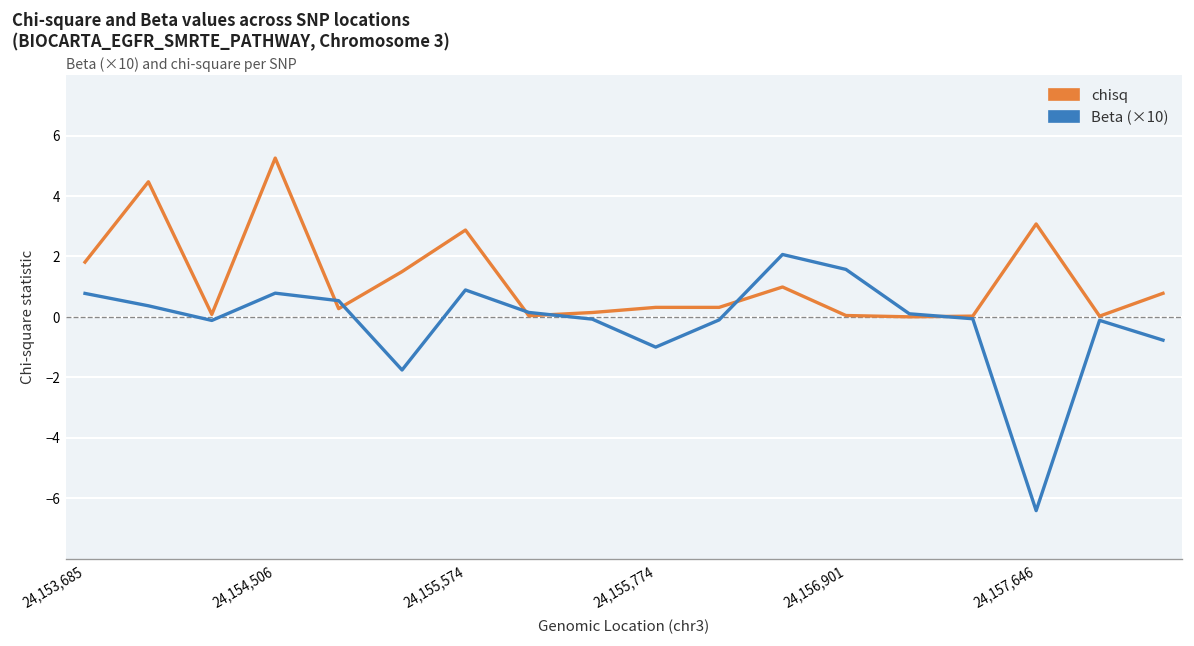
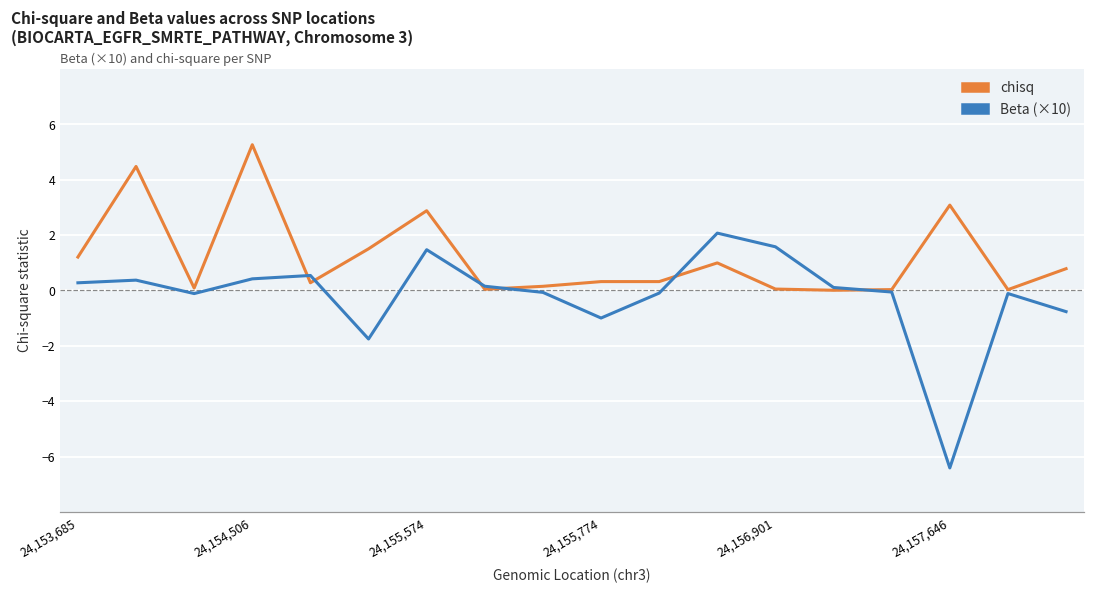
  {
    "chisq": {
-     "24,153,685": 1.8,
+     "24,153,685": 1.2,
      "24,154,506": 5.3,
      "24,155,574": 2.9,
      "24,155,774": 0.3,
      "24,156,901": 0.0,
      "24,157,646": 3.1
    },
    "Beta (×10)": {
-     "24,153,685": 0.8,
-     "24,154,506": 0.8,
-     "24,155,574": 0.9,
+     "24,153,685": 0.3,
+     "24,154,506": 0.4,
+     "24,155,574": 1.5,
      "24,155,774": -1.0,
      "24,156,901": 1.6,
      "24,157,646": -6.4
    }
  }
